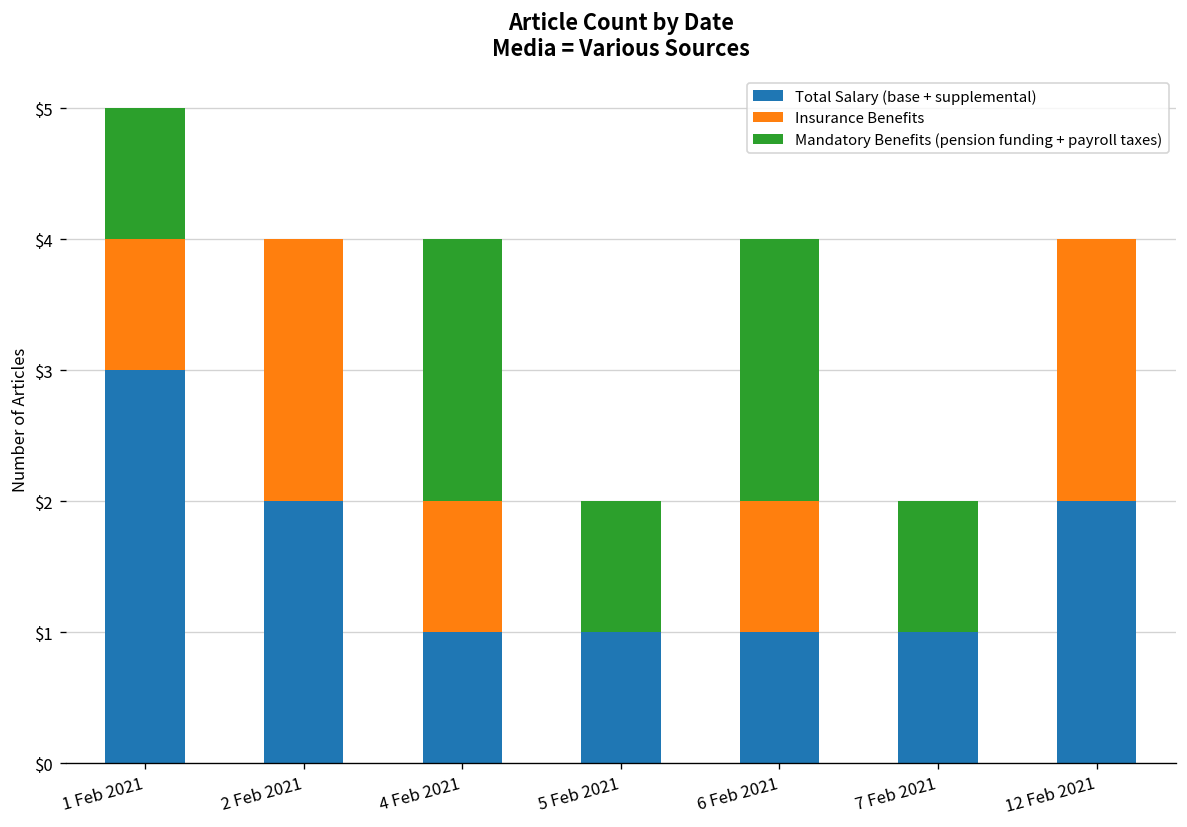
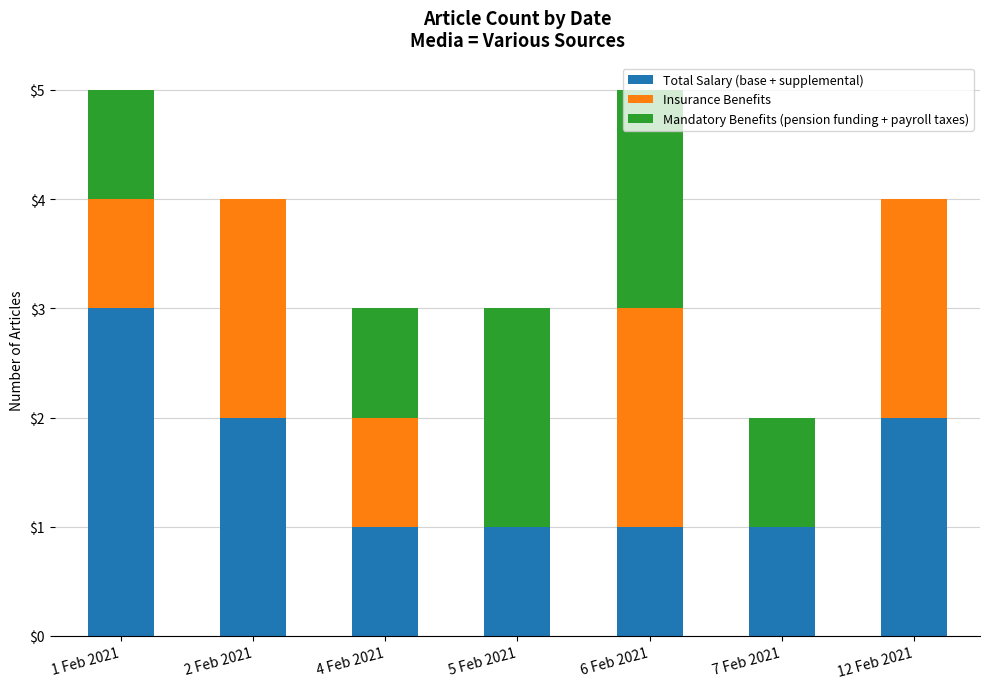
  {
    "Total Salary (base + supplemental)": {
      "1 Feb 2021": "$3",
      "2 Feb 2021": "$2",
      "4 Feb 2021": "$1",
      "5 Feb 2021": "$1",
      "6 Feb 2021": "$1",
      "7 Feb 2021": "$1",
      "12 Feb 2021": "$2"
    },
    "Insurance Benefits": {
      "1 Feb 2021": "$1",
      "2 Feb 2021": "$2",
      "4 Feb 2021": "$1",
      "5 Feb 2021": "$0",
-     "6 Feb 2021": "$1",
+     "6 Feb 2021": "$2",
      "7 Feb 2021": "$0",
      "12 Feb 2021": "$2"
    },
    "Mandatory Benefits (pension funding + payroll taxes)": {
      "1 Feb 2021": "$1",
      "2 Feb 2021": "$0",
-     "4 Feb 2021": "$2",
-     "5 Feb 2021": "$1",
+     "4 Feb 2021": "$1",
+     "5 Feb 2021": "$2",
      "7 Feb 2021": "$1",
      "12 Feb 2021": "$0"
    }
  }
